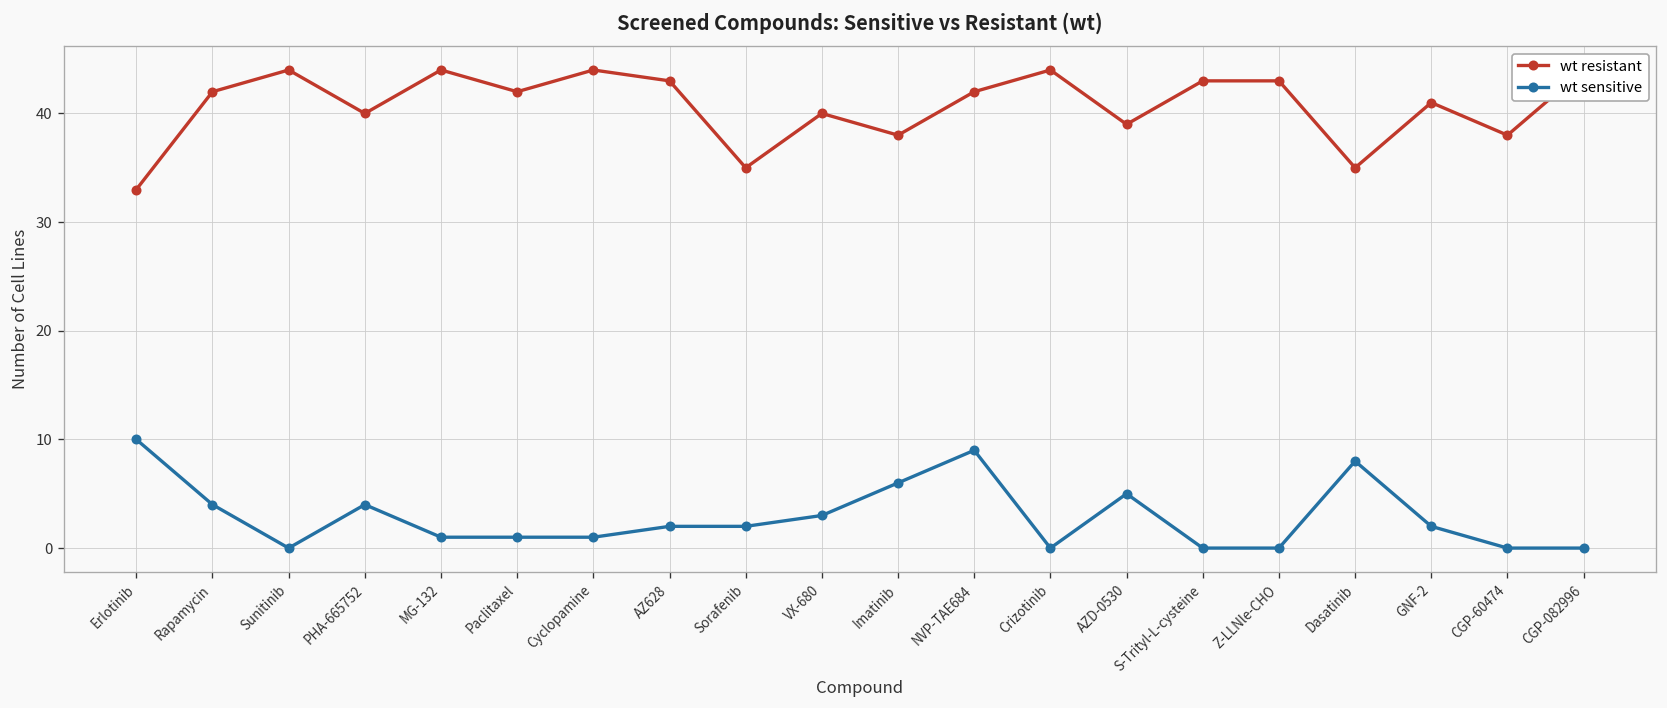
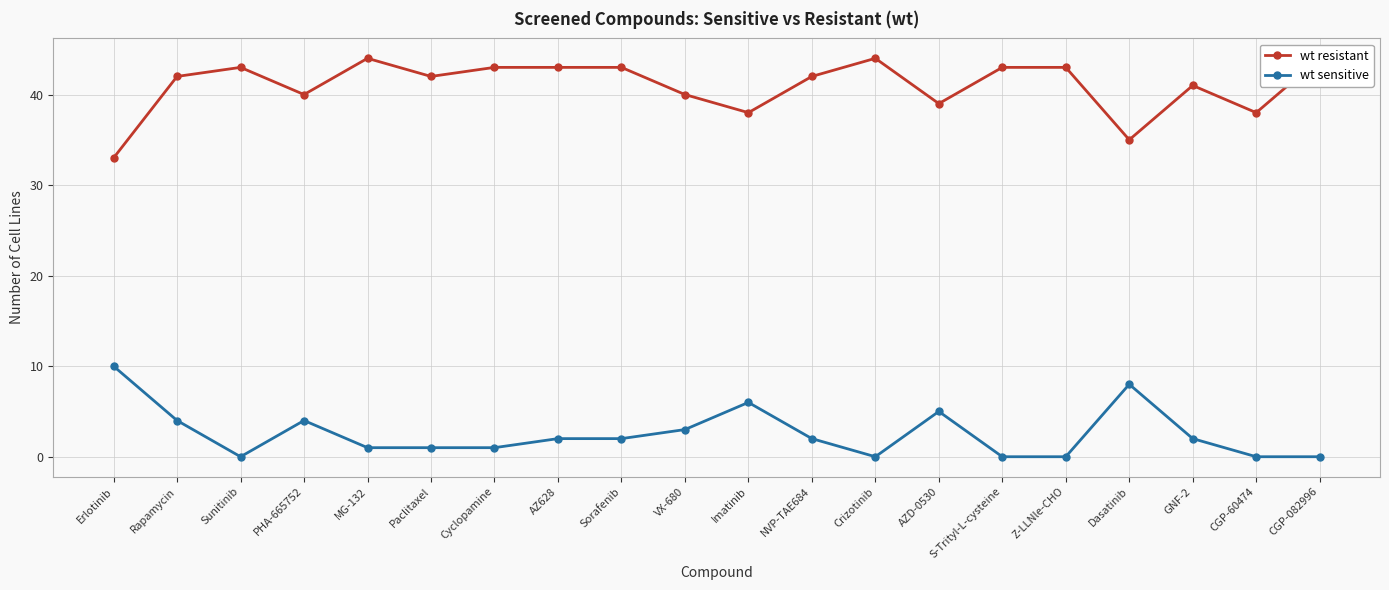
  {
    "wt resistant": {
      "Erlotinib": 33,
      "Rapamycin": 42,
-     "Sunitinib": 44,
+     "Sunitinib": 43,
      "PHA-665752": 40,
      "MG-132": 44,
      "Paclitaxel": 42,
-     "Cyclopamine": 44,
+     "Cyclopamine": 43,
      "AZ628": 43,
-     "Sorafenib": 35,
+     "Sorafenib": 43,
      "VX-680": 40,
      "Imatinib": 38,
      "NVP-TAE684": 42,
      "Crizotinib": 44,
      "AZD-0530": 39,
      "S-Trityl-L-cysteine": 43,
      "Z-LLNle-CHO": 43,
      "Dasatinib": 35,
      "GNF-2": 41,
      "CGP-60474": 38
    },
    "wt sensitive": {
      "Erlotinib": 10,
      "Rapamycin": 4,
      "Sunitinib": 0,
      "PHA-665752": 4,
      "MG-132": 1,
      "Paclitaxel": 1,
      "Cyclopamine": 1,
      "AZ628": 2,
      "Sorafenib": 2,
      "VX-680": 3,
      "Imatinib": 6,
-     "NVP-TAE684": 9,
+     "NVP-TAE684": 2,
      "Crizotinib": 0,
      "AZD-0530": 5,
      "S-Trityl-L-cysteine": 0,
      "Z-LLNle-CHO": 0,
      "Dasatinib": 8,
      "GNF-2": 2,
      "CGP-60474": 0,
      "CGP-082996": 0
    }
  }
